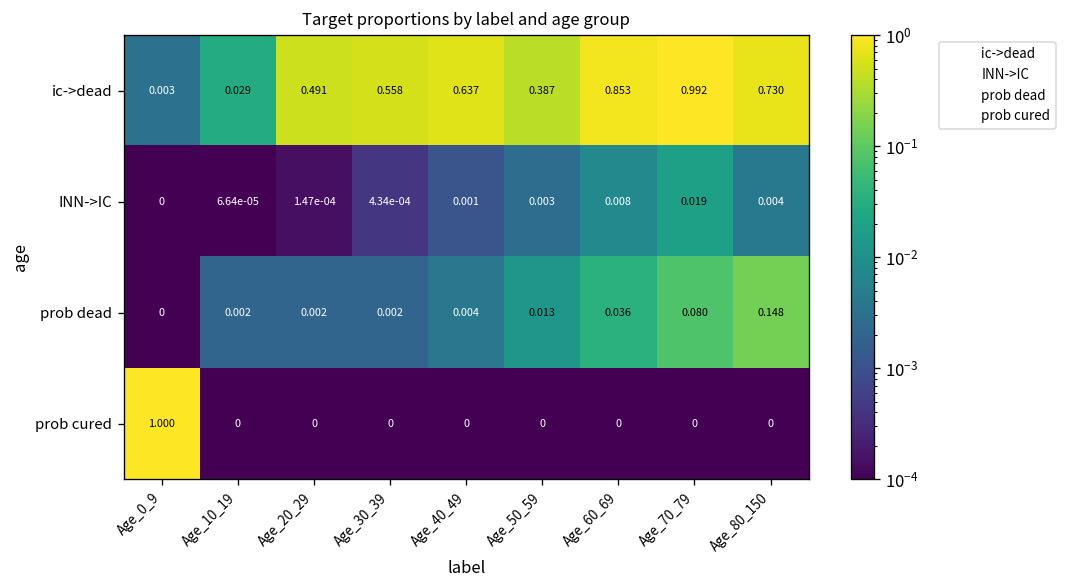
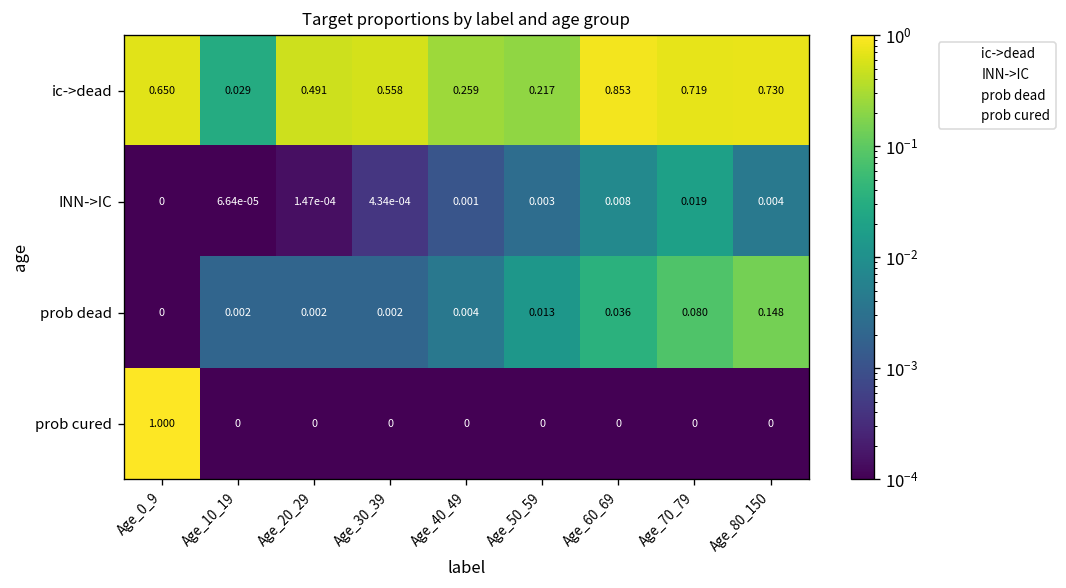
  {
    "ic->dead": {
-     "Age_0_9": "0.003",
+     "Age_0_9": "0.650",
      "Age_10_19": "0.029",
      "Age_20_29": "0.491",
      "Age_30_39": "0.558",
-     "Age_40_49": "0.637",
-     "Age_50_59": "0.387",
+     "Age_40_49": "0.259",
+     "Age_50_59": "0.217",
      "Age_60_69": "0.853",
-     "Age_70_79": "0.992",
+     "Age_70_79": "0.719",
      "Age_80_150": "0.730"
    },
    "INN->IC": {
      "Age_0_9": "0",
      "Age_10_19": "6.64e-05",
      "Age_20_29": "1.47e-04",
      "Age_30_39": "4.34e-04",
      "Age_40_49": "0.001",
      "Age_50_59": "0.003",
      "Age_60_69": "0.008",
      "Age_70_79": "0.019",
      "Age_80_150": "0.004"
    },
    "prob dead": {
      "Age_0_9": "0",
      "Age_10_19": "0.002",
      "Age_20_29": "0.002",
      "Age_30_39": "0.002",
      "Age_40_49": "0.004",
      "Age_50_59": "0.013",
      "Age_60_69": "0.036",
      "Age_70_79": "0.080",
      "Age_80_150": "0.148"
    },
    "prob cured": {
      "Age_0_9": "1.000",
      "Age_10_19": "0",
      "Age_20_29": "0",
      "Age_30_39": "0",
      "Age_40_49": "0",
      "Age_50_59": "0",
      "Age_60_69": "0",
      "Age_70_79": "0",
      "Age_80_150": "0"
    }
  }
